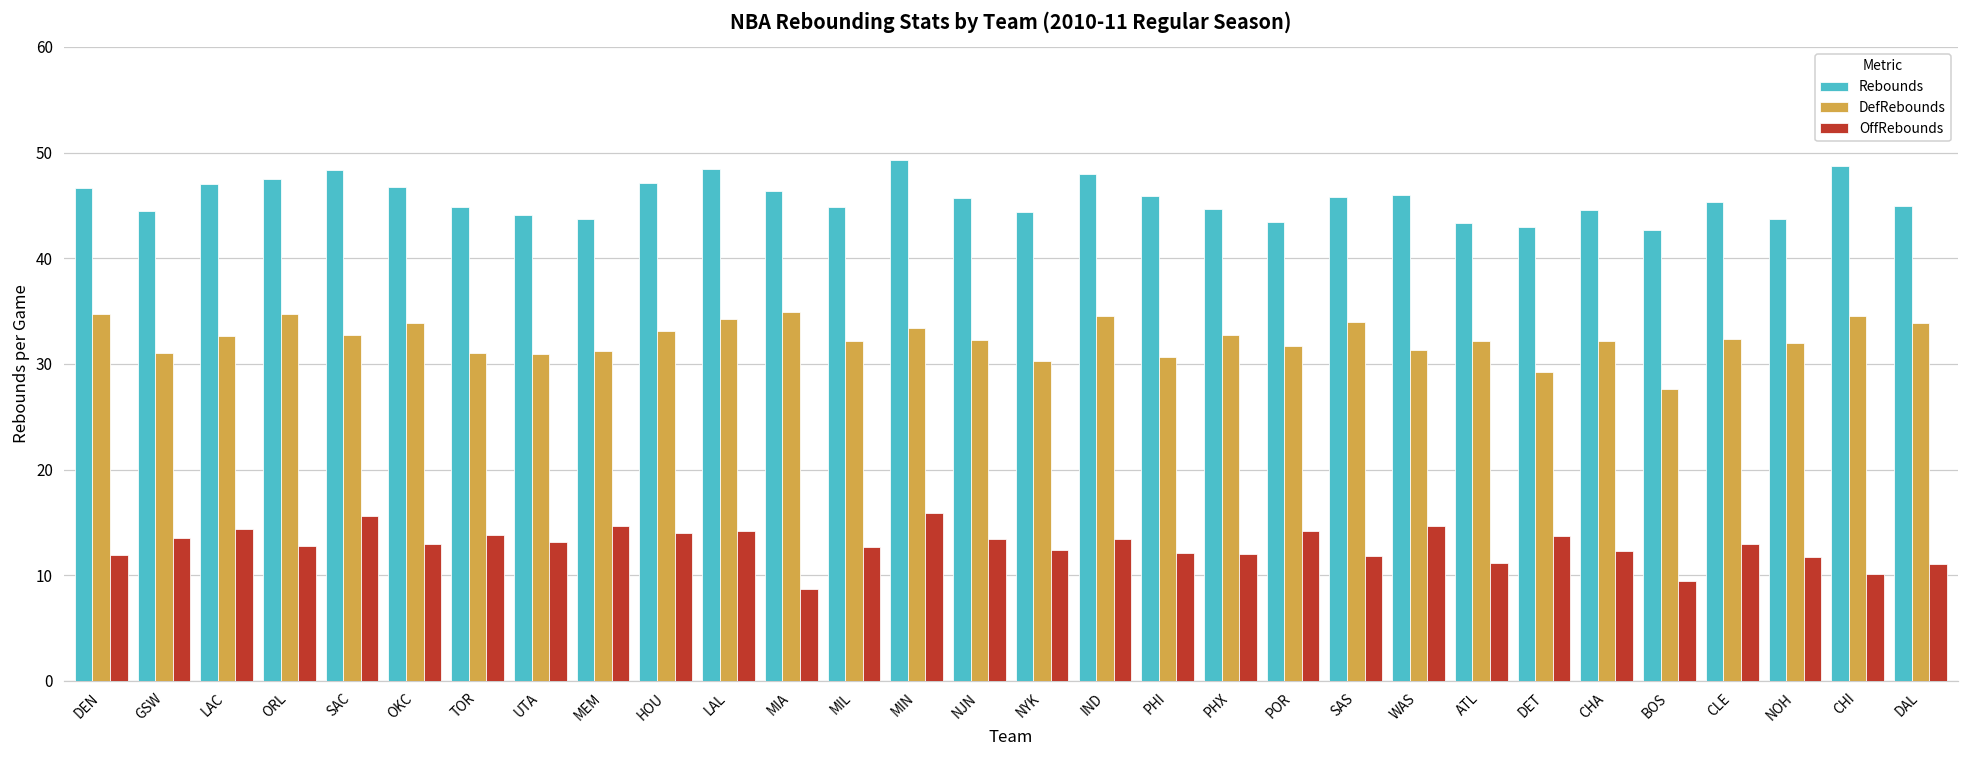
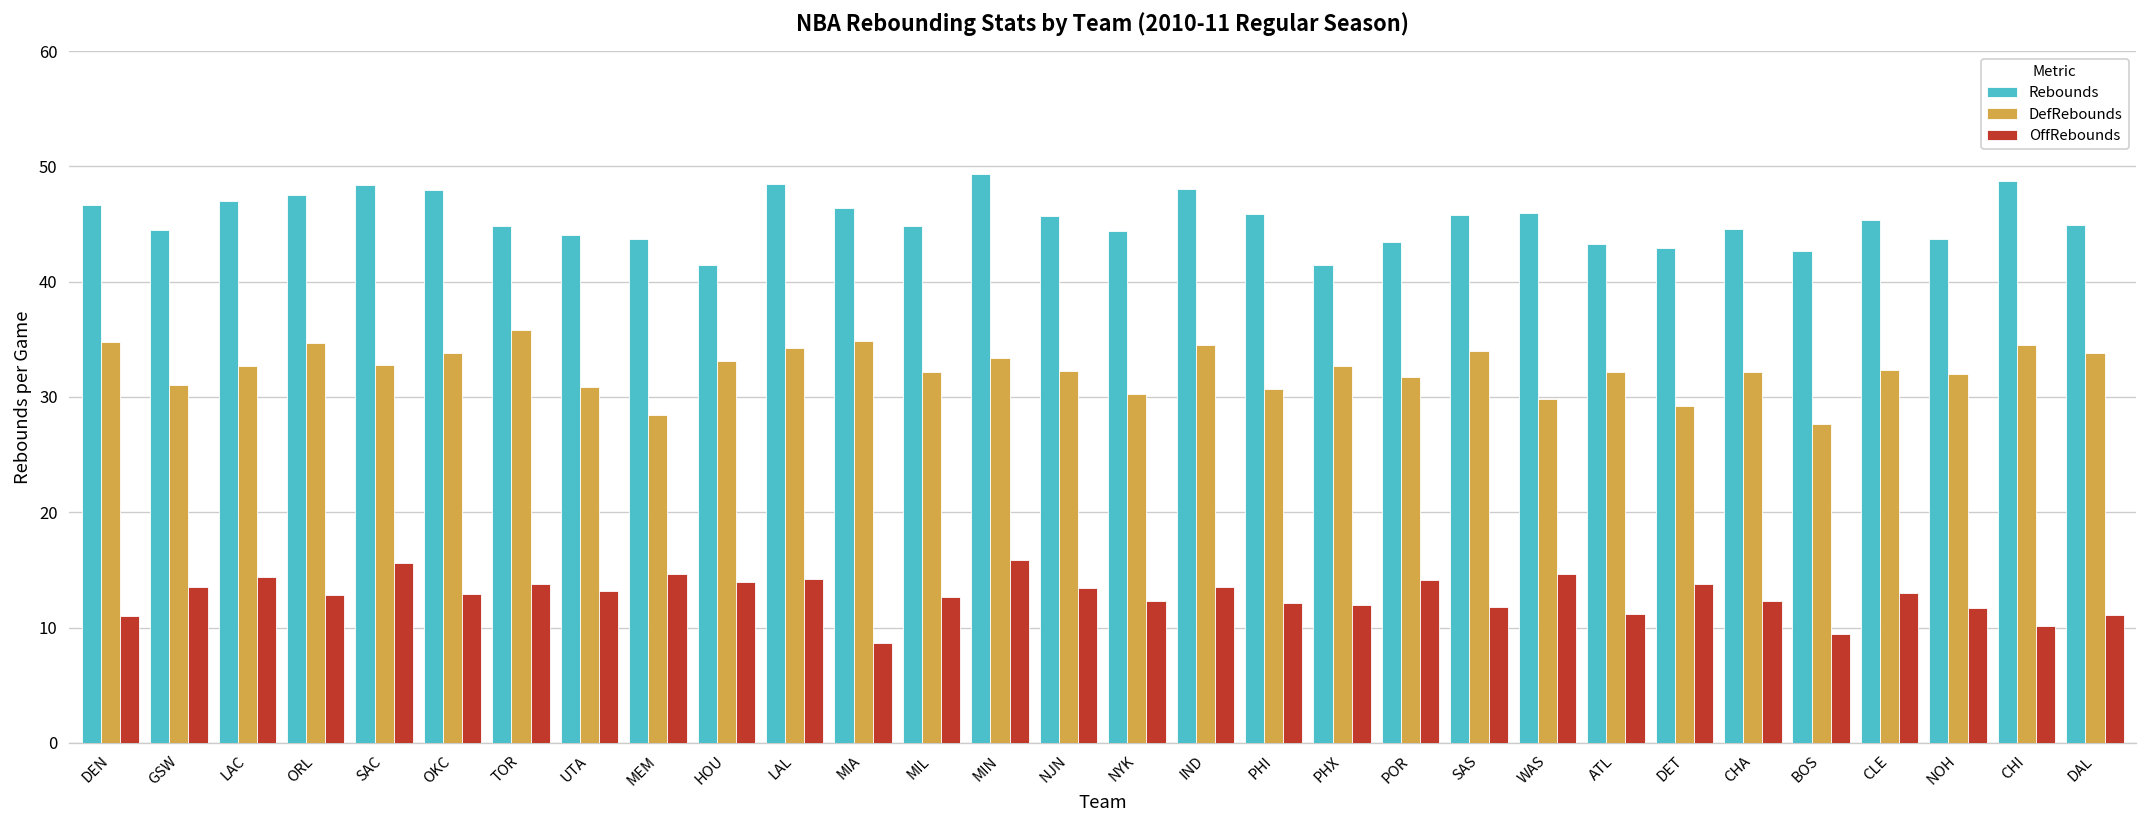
  {
    "Rebounds": {
      "DEN": 47,
      "GSW": 45,
      "LAC": 47,
      "ORL": 48,
      "SAC": 48,
-     "OKC": 47,
+     "OKC": 48,
      "TOR": 45,
      "UTA": 44,
      "MEM": 44,
-     "HOU": 47,
+     "HOU": 41,
      "LAL": 48,
      "MIA": 46,
      "MIL": 45,
      "MIN": 49,
      "NJN": 46,
      "NYK": 44,
      "IND": 48,
      "PHI": 46,
-     "PHX": 45,
+     "PHX": 41,
      "POR": 43,
      "SAS": 46,
      "WAS": 46,
      "ATL": 43,
      "DET": 43,
      "CHA": 45,
      "BOS": 43,
      "CLE": 45,
      "NOH": 44,
      "CHI": 49,
      "DAL": 45
    },
    "DefRebounds": {
      "DEN": 35,
      "GSW": 31,
      "LAC": 33,
      "ORL": 35,
      "SAC": 33,
      "OKC": 34,
-     "TOR": 31,
+     "TOR": 36,
      "UTA": 31,
-     "MEM": 31,
+     "MEM": 28,
      "HOU": 33,
      "LAL": 34,
      "MIA": 35,
      "MIL": 32,
      "MIN": 33,
      "NJN": 32,
      "NYK": 30,
      "IND": 35,
      "PHI": 31,
      "PHX": 33,
      "POR": 32,
      "SAS": 34,
-     "WAS": 31,
+     "WAS": 30,
      "ATL": 32,
      "DET": 29,
      "CHA": 32,
      "BOS": 28,
      "CLE": 32,
      "NOH": 32,
      "CHI": 35,
      "DAL": 34
    },
    "OffRebounds": {
-     "DEN": 12,
+     "DEN": 11,
      "GSW": 14,
      "LAC": 14,
      "ORL": 13,
      "SAC": 16,
      "OKC": 13,
      "TOR": 14,
      "UTA": 13,
      "MEM": 15,
      "HOU": 14,
      "LAL": 14,
      "MIA": 9,
      "MIL": 13,
      "MIN": 16,
      "NJN": 13,
      "NYK": 12,
      "IND": 13,
      "PHI": 12,
      "PHX": 12,
      "POR": 14,
      "SAS": 12,
      "WAS": 15,
      "ATL": 11,
      "DET": 14,
      "CHA": 12,
      "BOS": 9,
      "CLE": 13,
      "NOH": 12,
      "CHI": 10,
      "DAL": 11
    }
  }
